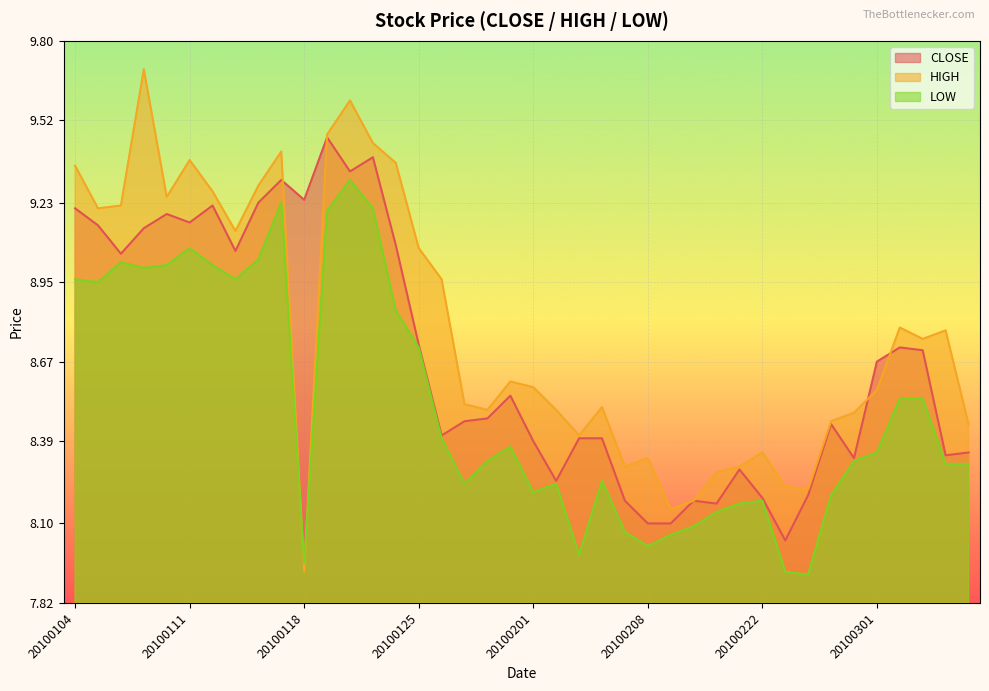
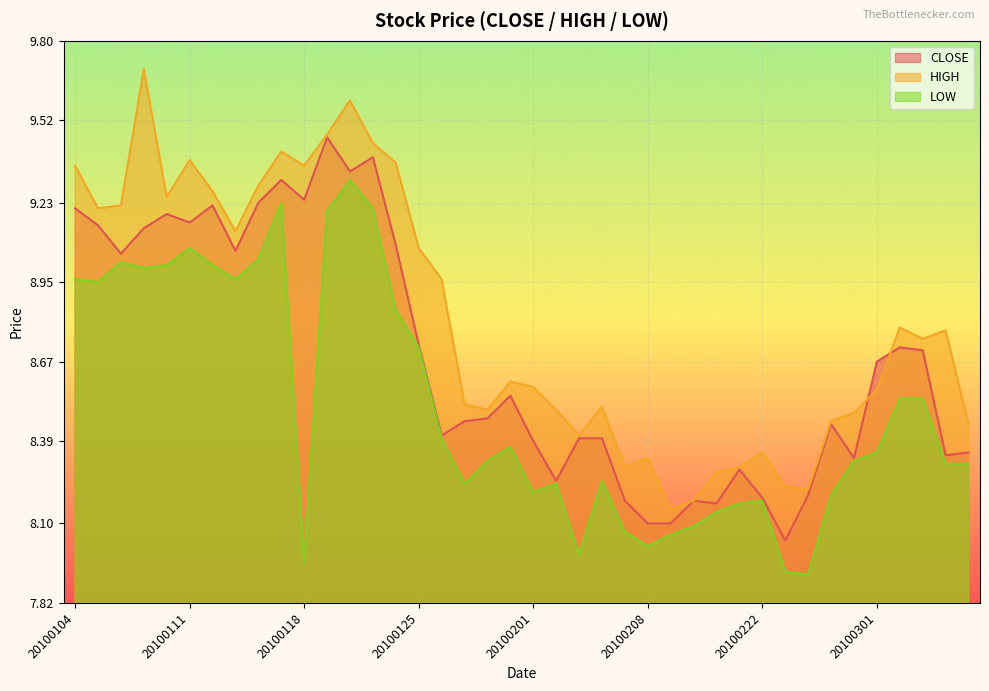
  {
    "CLOSE": {
      "20100104": 9.21,
      "20100111": 9.16,
      "20100118": 9.24,
      "20100125": 8.73,
      "20100201": 8.39,
      "20100208": 8.10,
      "20100222": 8.19,
      "20100301": 8.67
    },
    "HIGH": {
      "20100104": 9.36,
      "20100111": 9.38,
-     "20100118": 7.93,
+     "20100118": 9.36,
      "20100125": 9.07,
      "20100201": 8.58,
      "20100208": 8.33,
      "20100222": 8.35,
      "20100301": 8.57
    },
    "LOW": {
      "20100104": 8.96,
      "20100111": 9.07,
      "20100118": 7.96,
      "20100125": 8.72,
      "20100201": 8.21,
      "20100208": 8.02,
      "20100222": 8.18,
      "20100301": 8.35
    }
  }
